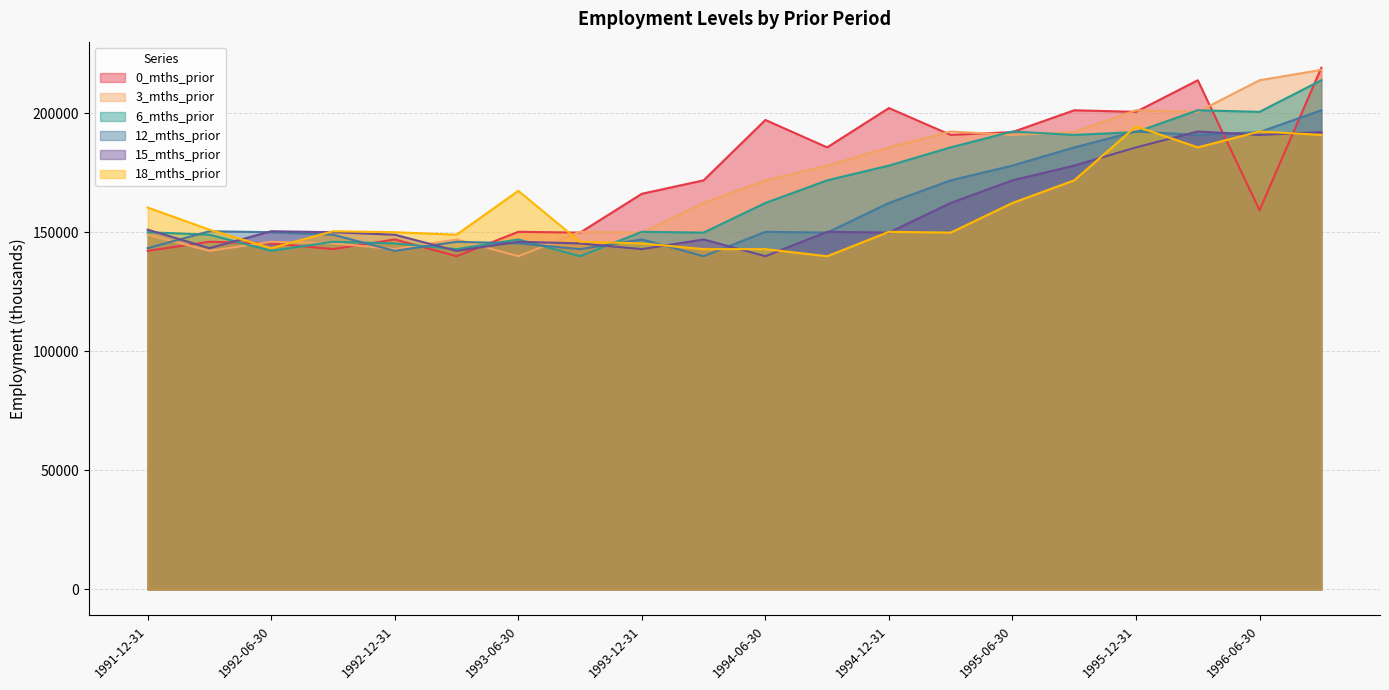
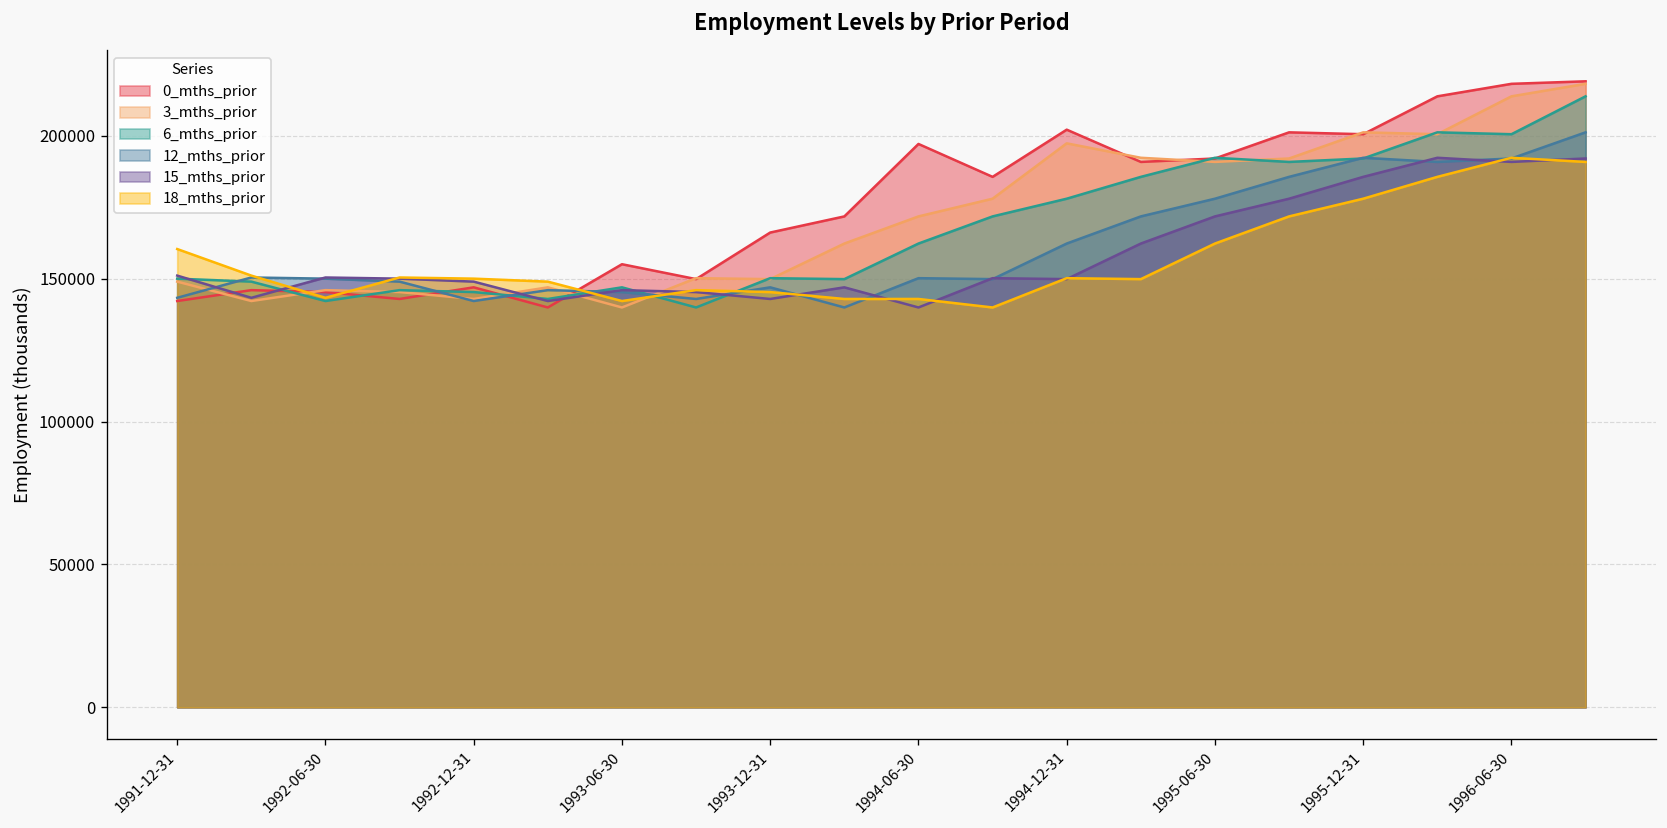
  {
    "0_mths_prior": {
      "1991-12-31": 142000,
      "1992-12-31": 147000,
-     "1993-06-30": 150000,
+     "1993-06-30": 155000,
      "1993-12-31": 166000,
      "1994-06-30": 197000,
      "1994-12-31": 202000,
-     "1996-06-30": 159000
+     "1996-06-30": 218000
    },
    "3_mths_prior": {
      "1993-06-30": 140000,
      "1994-06-30": 172000,
-     "1994-12-31": 186000,
+     "1994-12-31": 197000,
      "1995-06-30": 191000,
      "1996-06-30": 214000
    },
    "18_mths_prior": {
      "1991-12-31": 160000,
      "1992-06-30": 143000,
-     "1993-06-30": 167000,
+     "1993-06-30": 142000,
      "1993-12-31": 145000,
      "1994-06-30": 143000,
      "1995-06-30": 162000,
-     "1995-12-31": 194000
+     "1995-12-31": 178000
    }
  }
